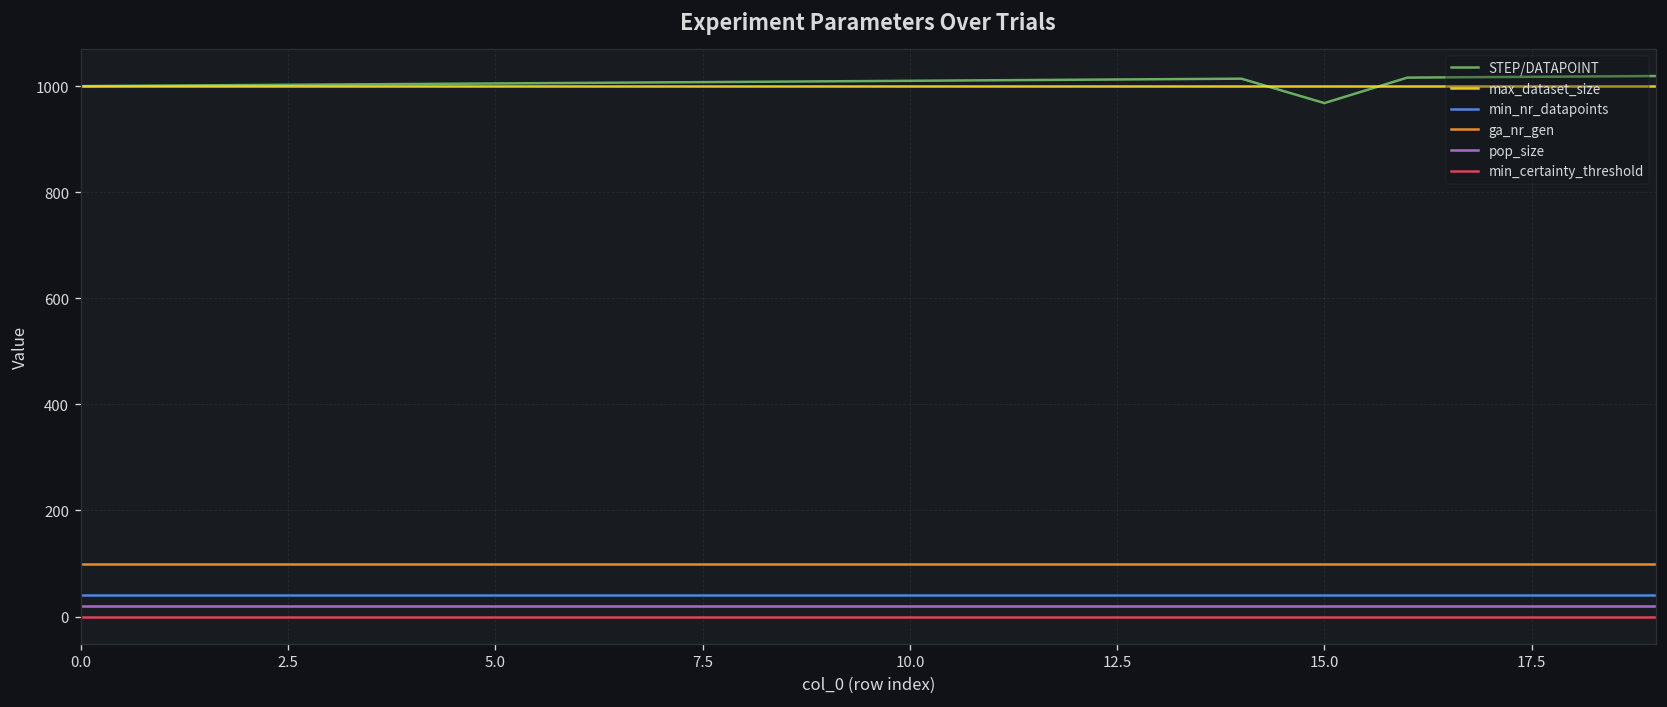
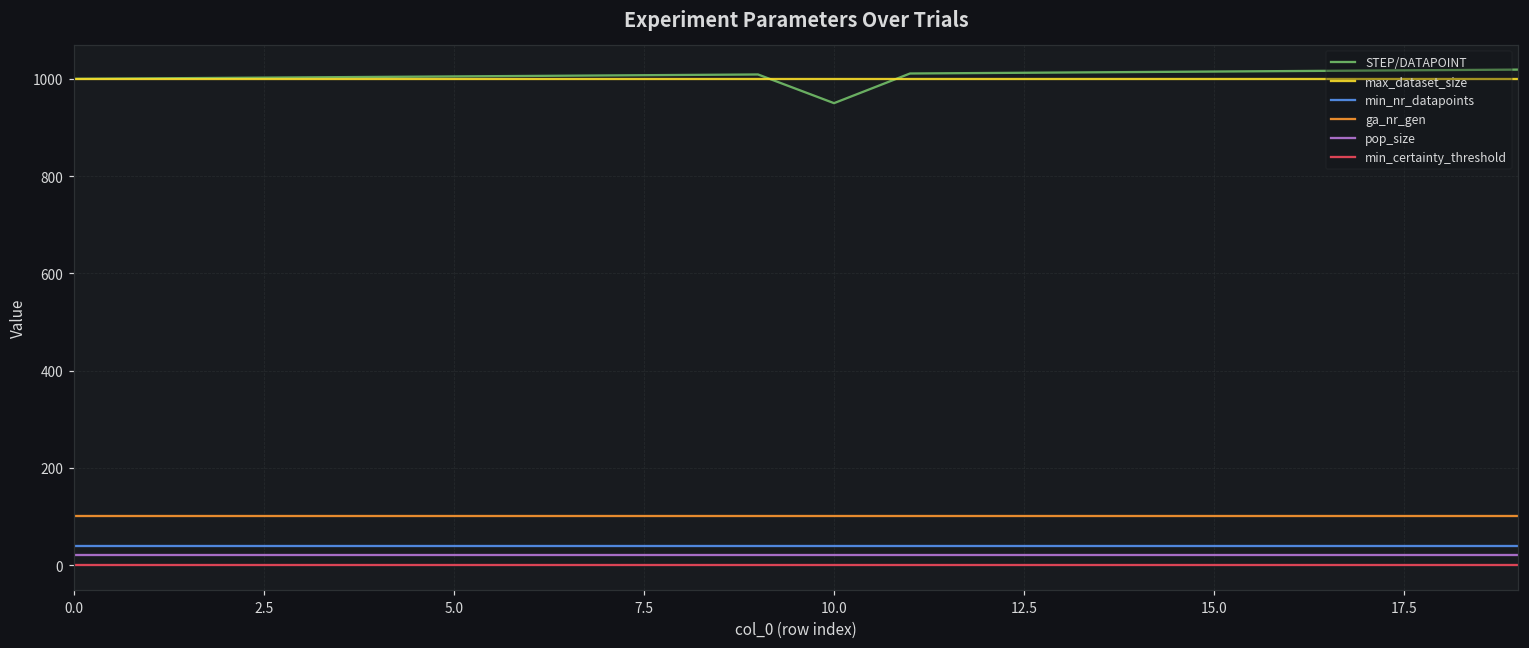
  {
    "STEP/DATAPOINT": {
-     "10.0": 1010,
-     "15.0": 970
+     "10.0": 950,
+     "15.0": 1020
    },
    "max_dataset_size": {
      "10.0": 1000,
      "15.0": 1000
    },
    "min_nr_datapoints": {
      "0.0": 40,
      "5.0": 40,
      "10.0": 40,
      "15.0": 40
    },
    "ga_nr_gen": {
      "0.0": 100,
      "5.0": 100,
      "10.0": 100,
      "15.0": 100
    },
    "pop_size": {
      "0.0": 20,
      "5.0": 20,
      "10.0": 20,
      "15.0": 20
    },
    "min_certainty_threshold": {
      "0.0": 0,
      "5.0": 0,
      "10.0": 0,
      "15.0": 0
    }
  }
